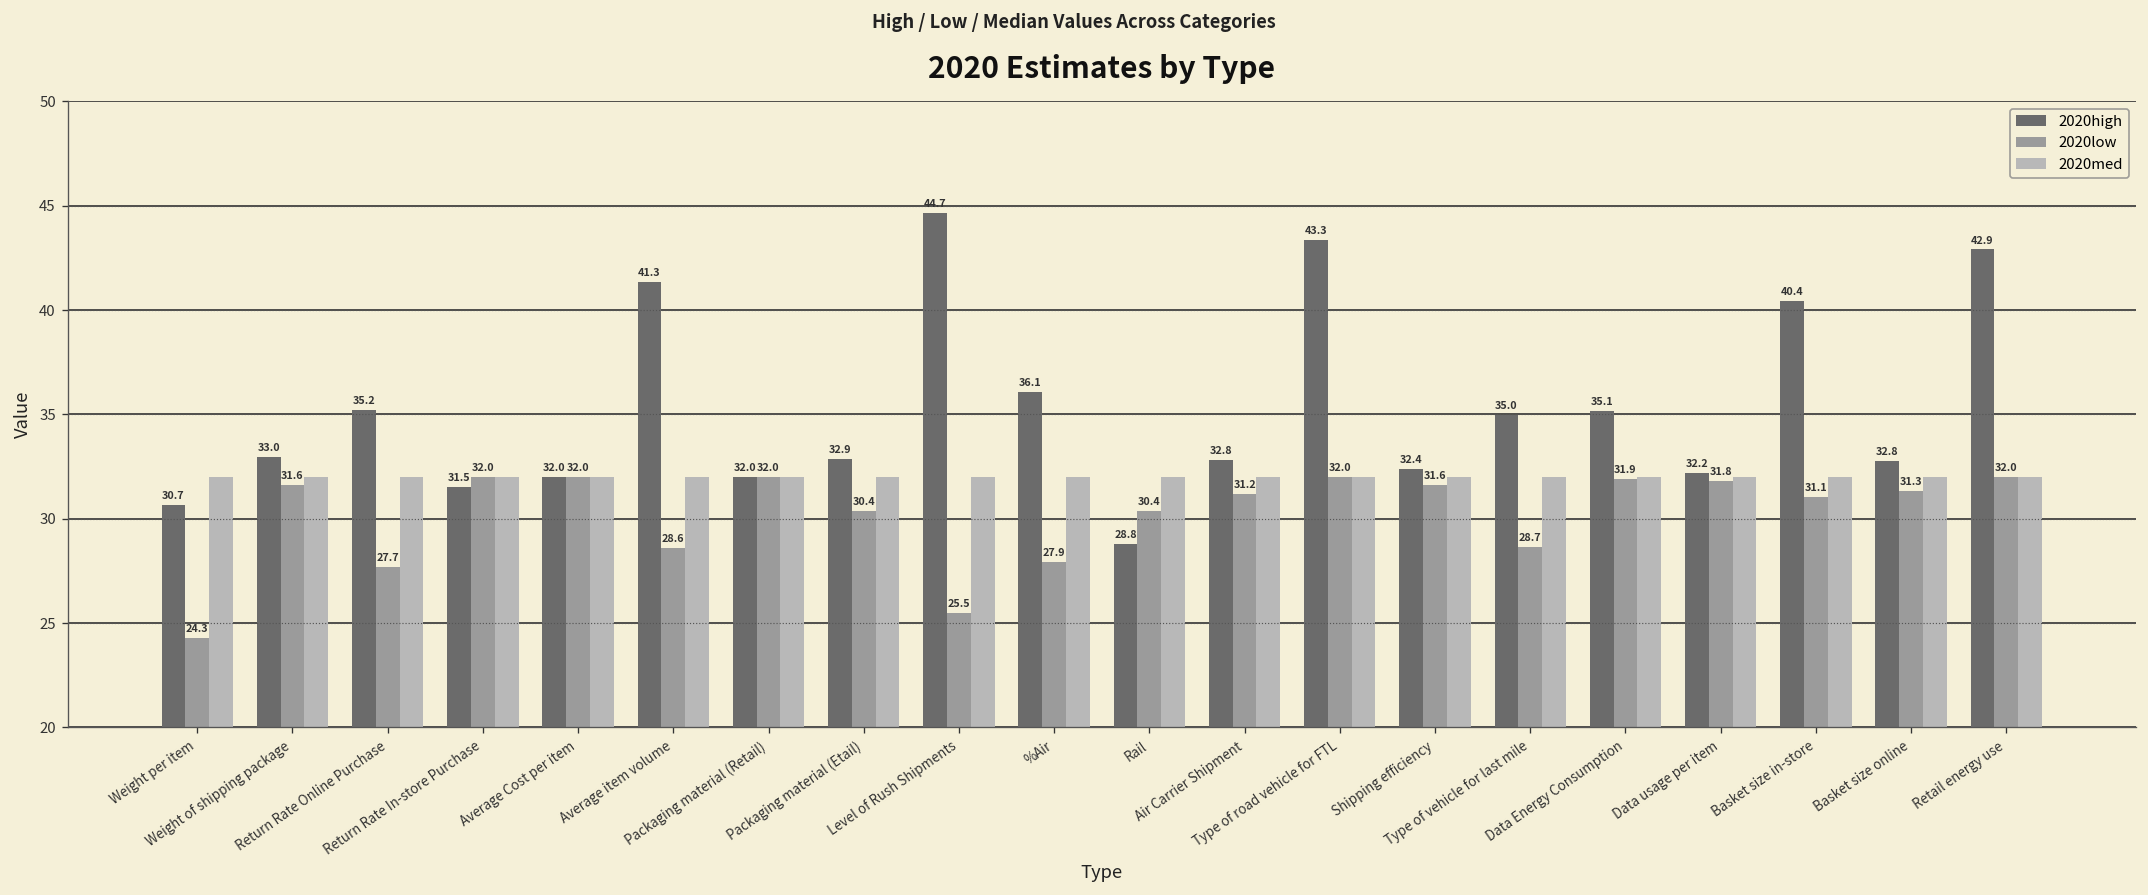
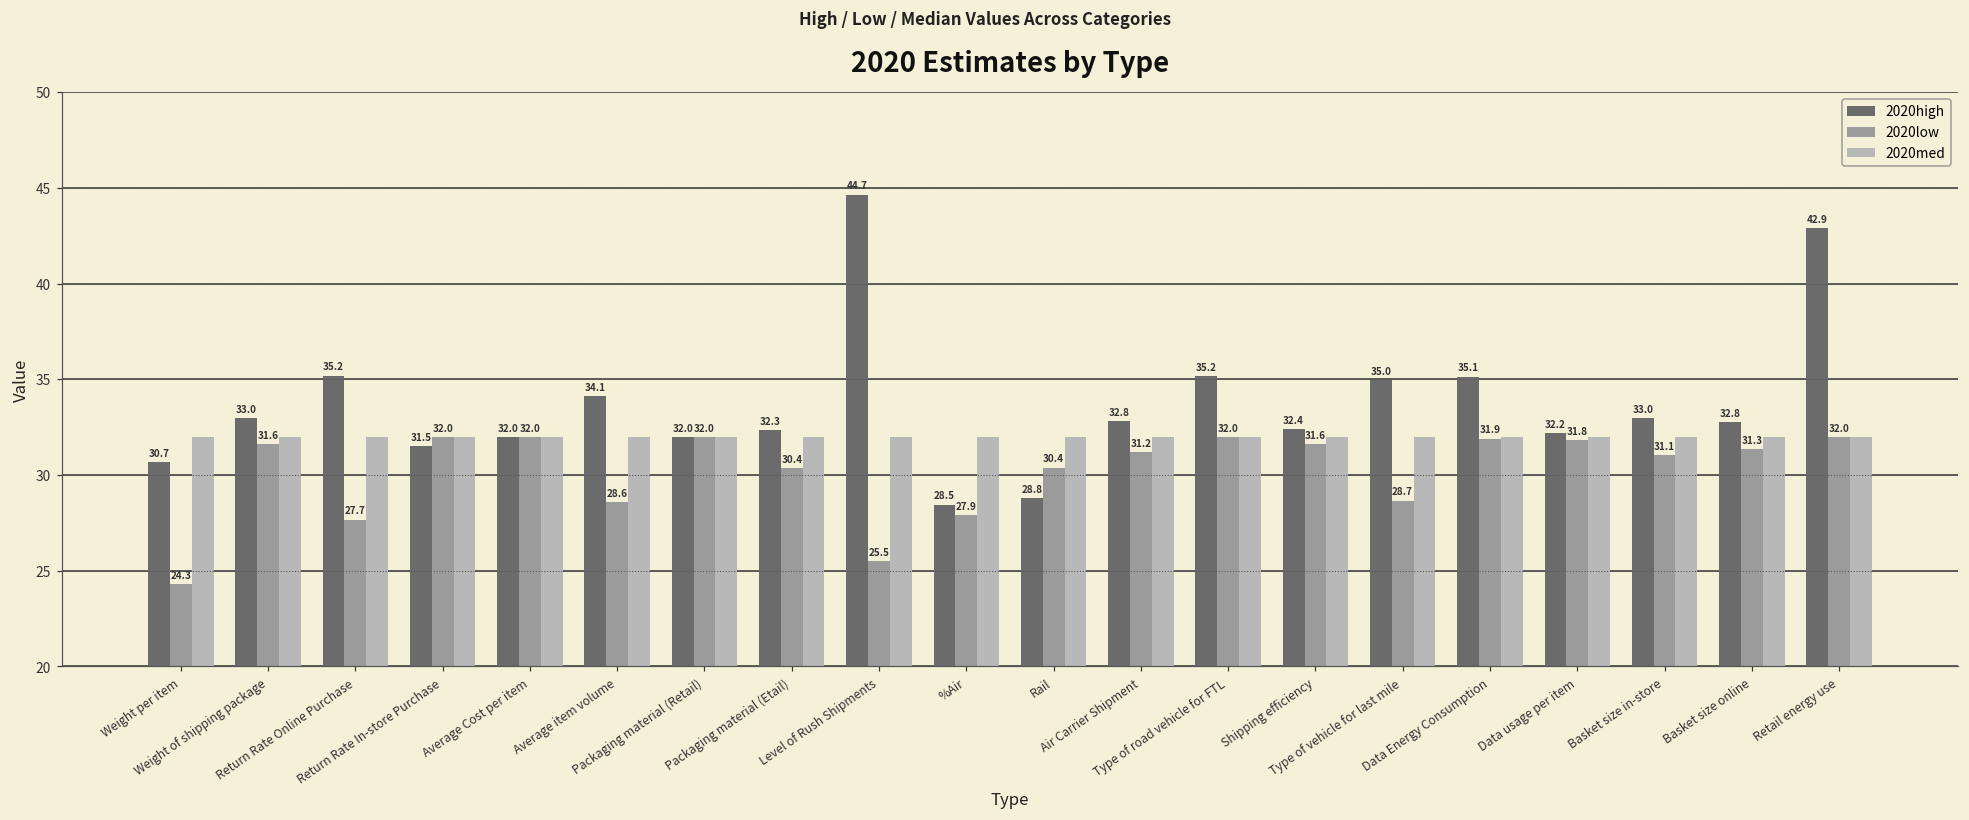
  {
    "2020high": {
      "Weight per item": 30.7,
      "Weight of shipping package": 33.0,
      "Return Rate Online Purchase": 35.2,
      "Return Rate In-store Purchase": 31.5,
      "Average Cost per item": 32.0,
-     "Average item volume": 41.3,
+     "Average item volume": 34.1,
      "Packaging material (Retail)": 32.0,
-     "Packaging material (Etail)": 32.9,
+     "Packaging material (Etail)": 32.3,
      "Level of Rush Shipments": 44.7,
-     "%Air": 36.1,
+     "%Air": 28.5,
      "Rail": 28.8,
      "Air Carrier Shipment": 32.8,
-     "Type of road vehicle for FTL": 43.3,
+     "Type of road vehicle for FTL": 35.2,
      "Shipping efficiency": 32.4,
      "Type of vehicle for last mile": 35.0,
      "Data Energy Consumption": 35.1,
      "Data usage per item": 32.2,
-     "Basket size in-store": 40.4,
+     "Basket size in-store": 33.0,
      "Basket size online": 32.8,
      "Retail energy use": 42.9
    }
  }
